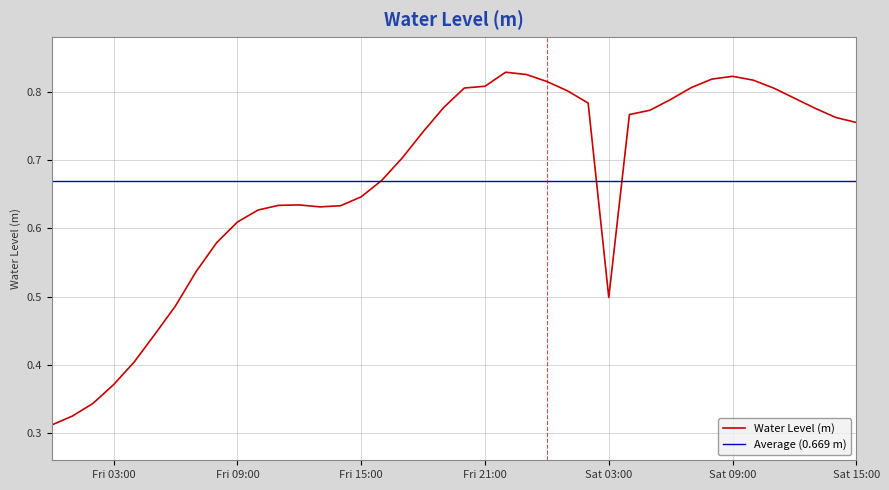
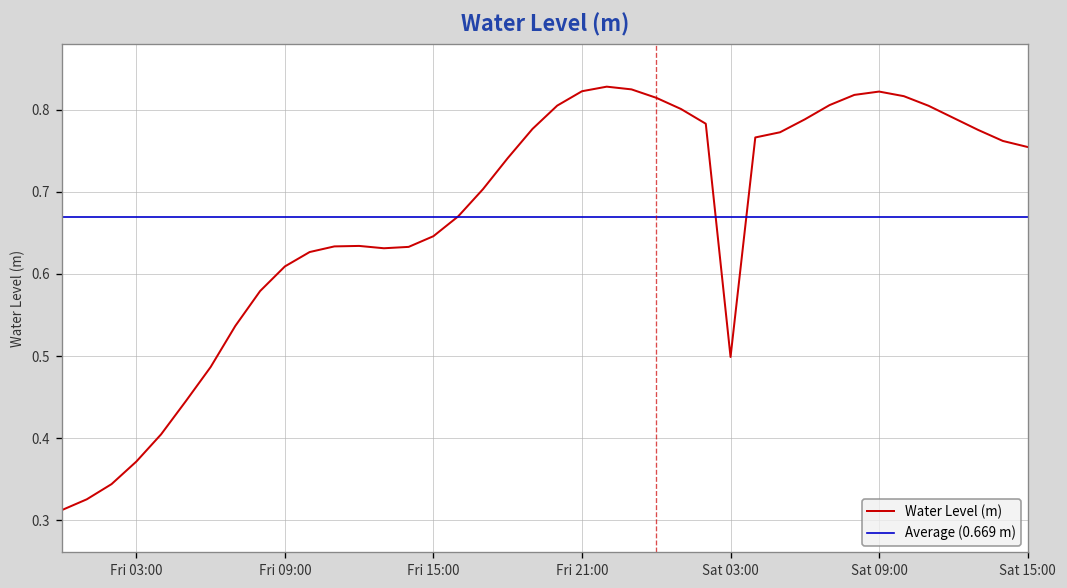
  {
    "Fri 03:00": 0.37,
    "Fri 09:00": 0.61,
    "Fri 15:00": 0.65,
-   "Fri 21:00": 0.81,
+   "Fri 21:00": 0.82,
    "Sat 03:00": 0.50,
    "Sat 09:00": 0.82,
    "Sat 15:00": 0.75
  }
